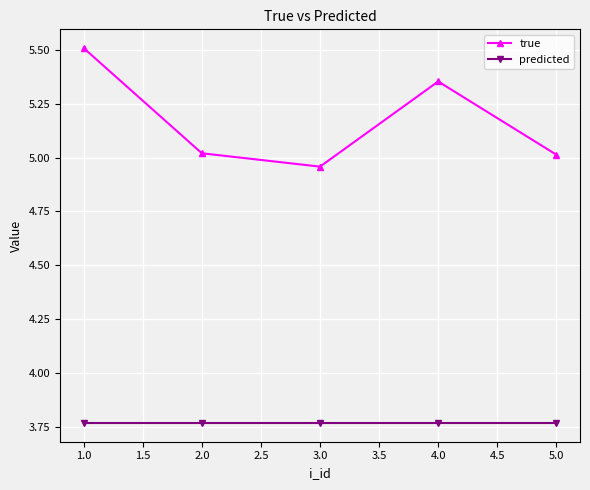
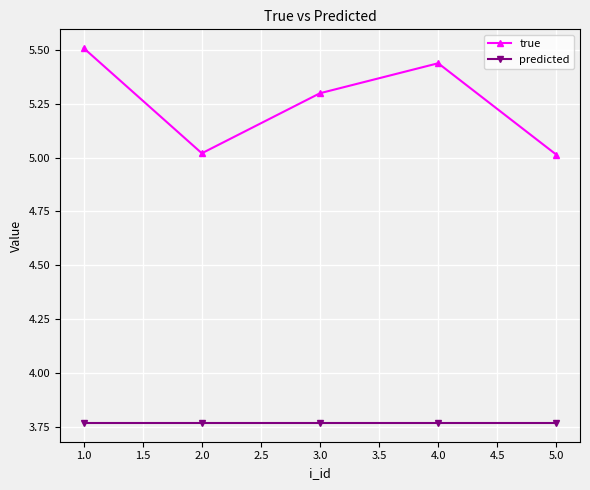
  {
    "true": {
      "1.0": 5.51,
      "2.0": 5.02,
-     "3.0": 4.96,
-     "4.0": 5.35,
+     "3.0": 5.30,
+     "4.0": 5.44,
      "5.0": 5.01
    },
    "predicted": {
      "1.0": 3.77,
      "2.0": 3.77,
      "3.0": 3.77,
      "4.0": 3.77,
      "5.0": 3.77
    }
  }
